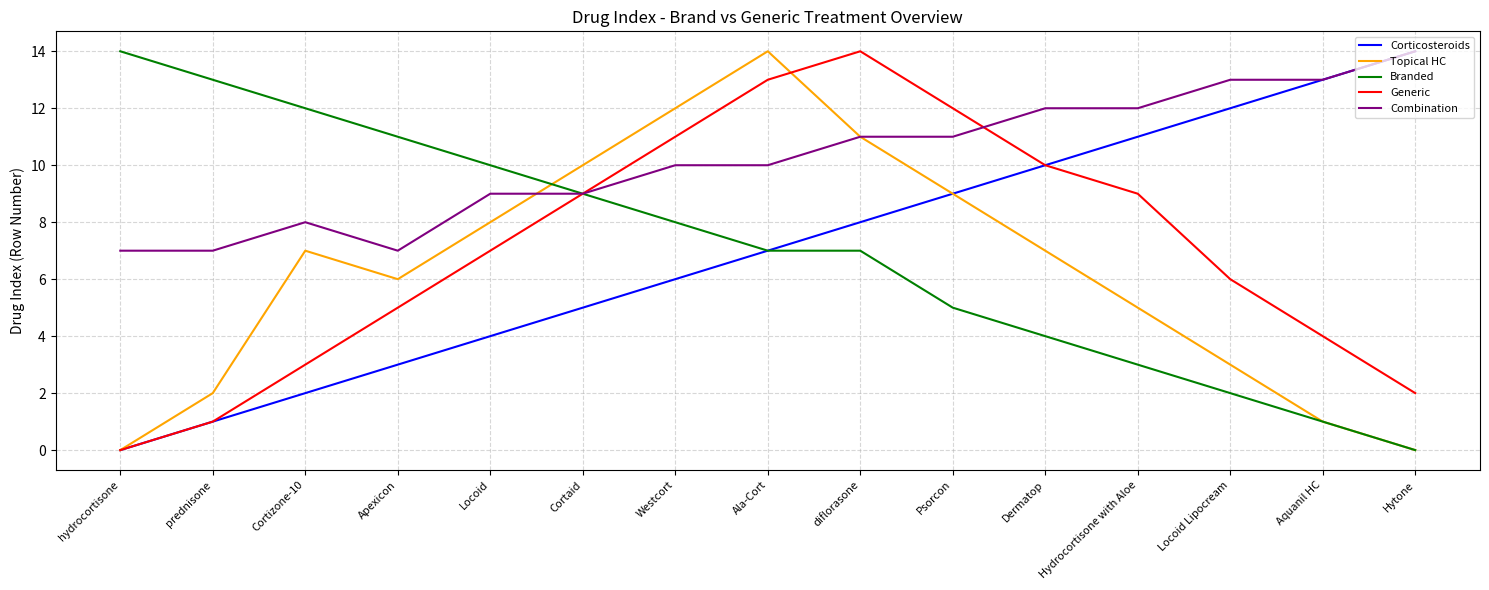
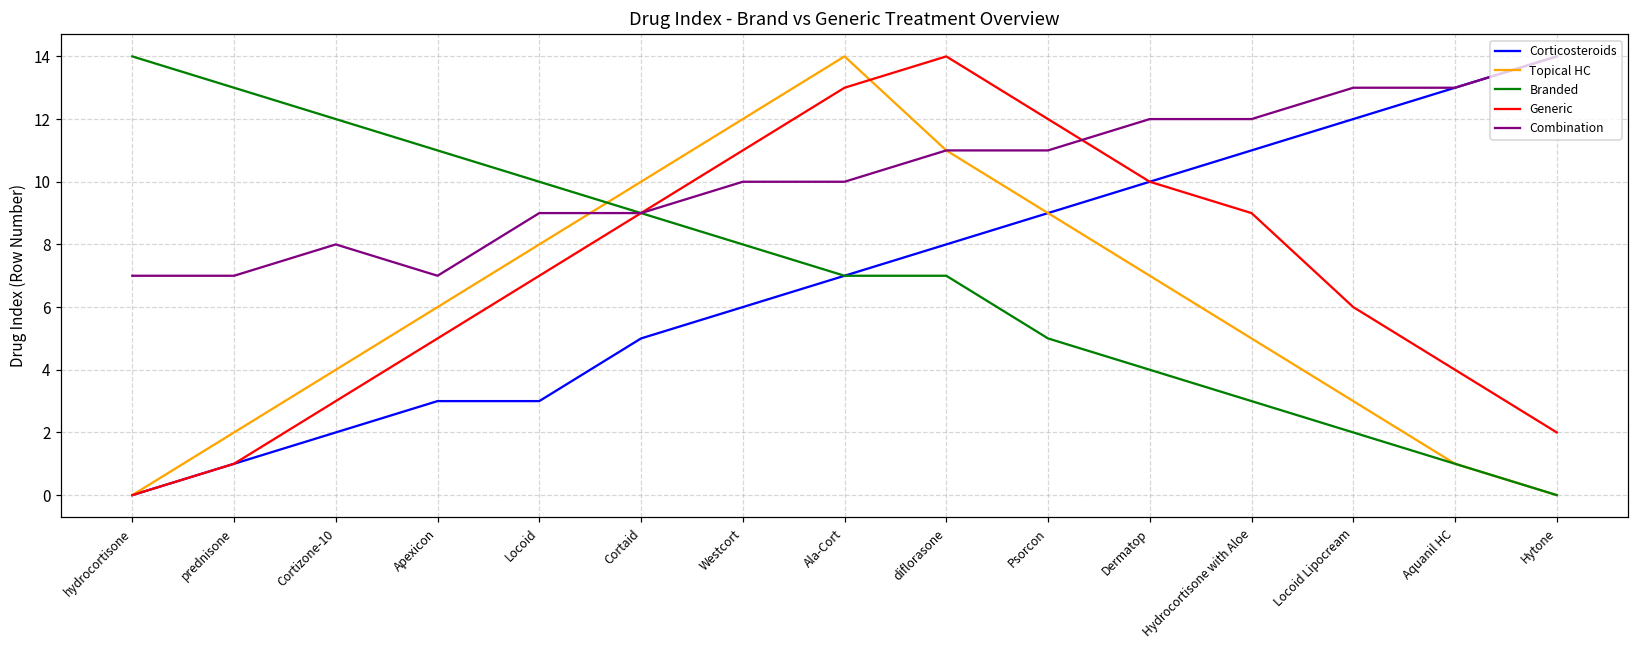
  {
    "Corticosteroids": {
      "Cortizone-10": 2,
      "Apexicon": 3,
-     "Locoid": 4,
+     "Locoid": 3,
      "Cortaid": 5,
      "Westcort": 6,
      "diflorasone": 8,
      "Hydrocortisone with Aloe": 11,
      "Locoid Lipocream": 12
    },
    "Topical HC": {
      "prednisone": 2,
-     "Cortizone-10": 7,
+     "Cortizone-10": 4,
      "Apexicon": 6,
      "Locoid": 8,
      "Cortaid": 10,
      "Westcort": 12,
      "Ala-Cort": 14,
      "Dermatop": 7,
      "Hydrocortisone with Aloe": 5,
      "Locoid Lipocream": 3
    },
    "Branded": {
      "hydrocortisone": 14,
      "prednisone": 13,
      "Cortizone-10": 12,
      "Apexicon": 11,
      "Locoid": 10,
      "Westcort": 8,
      "diflorasone": 7,
      "Psorcon": 5,
      "Dermatop": 4,
      "Hydrocortisone with Aloe": 3,
      "Locoid Lipocream": 2
    },
    "Generic": {
      "Cortizone-10": 3,
      "Apexicon": 5,
      "Locoid": 7,
      "Westcort": 11,
      "Ala-Cort": 13,
      "diflorasone": 14,
      "Psorcon": 12,
      "Hydrocortisone with Aloe": 9,
      "Locoid Lipocream": 6,
      "Aquanil HC": 4,
      "Hytone": 2
    },
    "Combination": {
      "hydrocortisone": 7,
      "prednisone": 7,
      "Cortizone-10": 8,
      "Apexicon": 7,
      "Locoid": 9,
      "Westcort": 10,
      "Ala-Cort": 10,
      "Psorcon": 11,
      "Dermatop": 12,
      "Hydrocortisone with Aloe": 12,
      "Locoid Lipocream": 13
    }
  }
